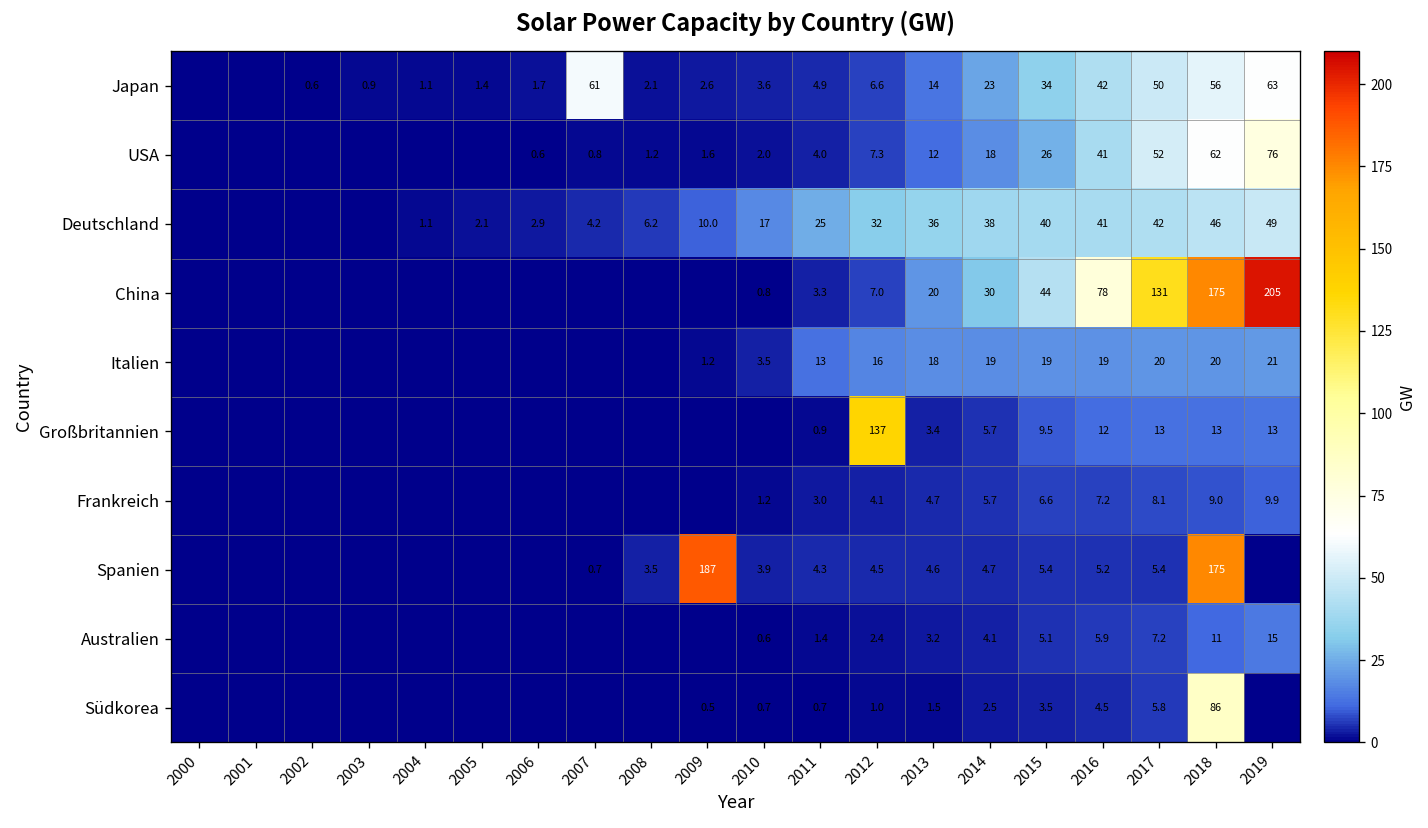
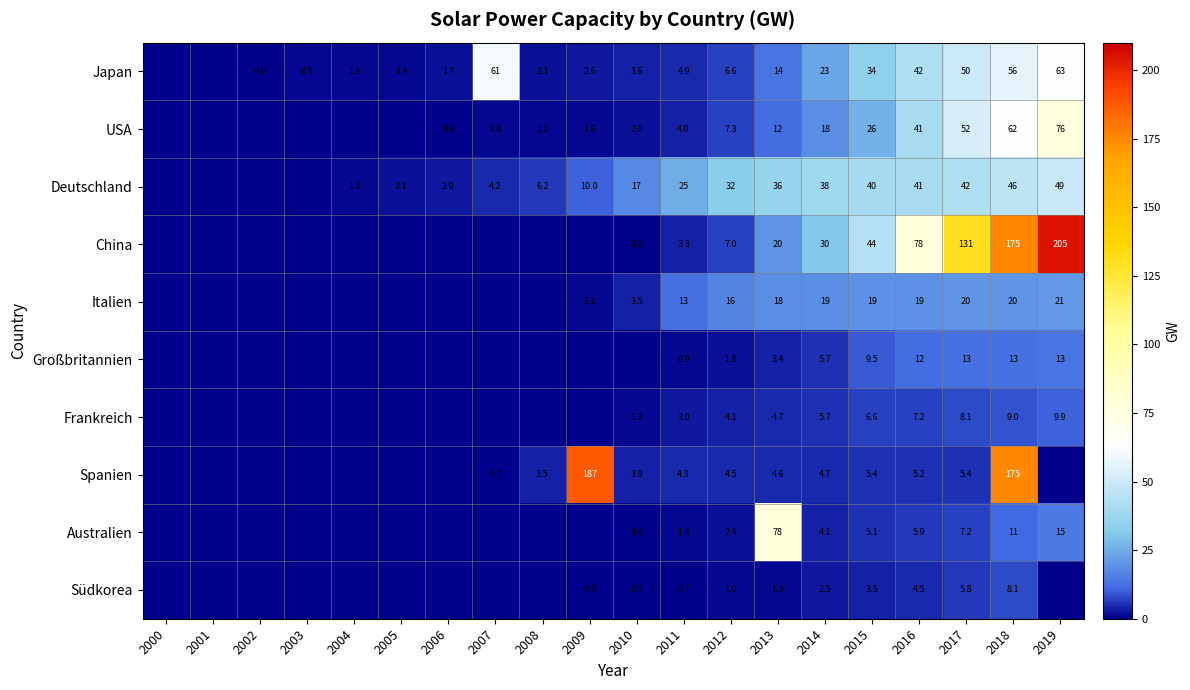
  {
    "Japan": {
      "2002": 0.6,
      "2003": 0.9,
      "2004": 1.1,
      "2005": 1.4,
      "2006": 1.7,
      "2007": 61,
      "2008": 2.1,
      "2009": 2.6,
      "2010": 3.6,
      "2011": 4.9,
      "2012": 6.6,
      "2013": 14,
      "2014": 23,
      "2015": 34,
      "2016": 42,
      "2017": 50,
      "2018": 56,
      "2019": 63
    },
    "USA": {
      "2006": 0.6,
      "2007": 0.8,
      "2008": 1.2,
      "2009": 1.6,
      "2010": 2.0,
      "2011": 4.0,
      "2012": 7.3,
      "2013": 12,
      "2014": 18,
      "2015": 26,
      "2016": 41,
      "2017": 52,
      "2018": 62,
      "2019": 76
    },
    "Deutschland": {
      "2004": 1.1,
      "2005": 2.1,
      "2006": 2.9,
      "2007": 4.2,
      "2008": 6.2,
      "2009": 10.0,
      "2010": 17,
      "2011": 25,
      "2012": 32,
      "2013": 36,
      "2014": 38,
      "2015": 40,
      "2016": 41,
      "2017": 42,
      "2018": 46,
      "2019": 49
    },
    "China": {
      "2010": 0.8,
      "2011": 3.3,
      "2012": 7.0,
      "2013": 20,
      "2014": 30,
      "2015": 44,
      "2016": 78,
      "2017": 131,
      "2018": 175,
      "2019": 205
    },
    "Italien": {
      "2009": 1.2,
      "2010": 3.5,
      "2011": 13,
      "2012": 16,
      "2013": 18,
      "2014": 19,
      "2015": 19,
      "2016": 19,
      "2017": 20,
      "2018": 20,
      "2019": 21
    },
    "Großbritannien": {
      "2011": 0.9,
-     "2012": 137,
+     "2012": 1.8,
      "2013": 3.4,
      "2014": 5.7,
      "2015": 9.5,
      "2016": 12,
      "2017": 13,
      "2018": 13,
      "2019": 13
    },
    "Frankreich": {
      "2010": 1.2,
      "2011": 3.0,
      "2012": 4.1,
      "2013": 4.7,
      "2014": 5.7,
      "2015": 6.6,
      "2016": 7.2,
      "2017": 8.1,
      "2018": 9.0,
      "2019": 9.9
    },
    "Spanien": {
      "2007": 0.7,
      "2008": 3.5,
      "2009": 187,
      "2010": 3.9,
      "2011": 4.3,
      "2012": 4.5,
      "2013": 4.6,
      "2014": 4.7,
      "2015": 5.4,
      "2016": 5.2,
      "2017": 5.4,
      "2018": 175
    },
    "Australien": {
      "2010": 0.6,
      "2011": 1.4,
      "2012": 2.4,
-     "2013": 3.2,
+     "2013": 78,
      "2014": 4.1,
      "2015": 5.1,
      "2016": 5.9,
      "2017": 7.2,
      "2018": 11,
      "2019": 15
    },
    "Südkorea": {
      "2009": 0.5,
      "2010": 0.7,
      "2011": 0.7,
      "2012": 1.0,
      "2013": 1.5,
      "2014": 2.5,
      "2015": 3.5,
      "2016": 4.5,
      "2017": 5.8,
-     "2018": 86
+     "2018": 8.1
    }
  }
